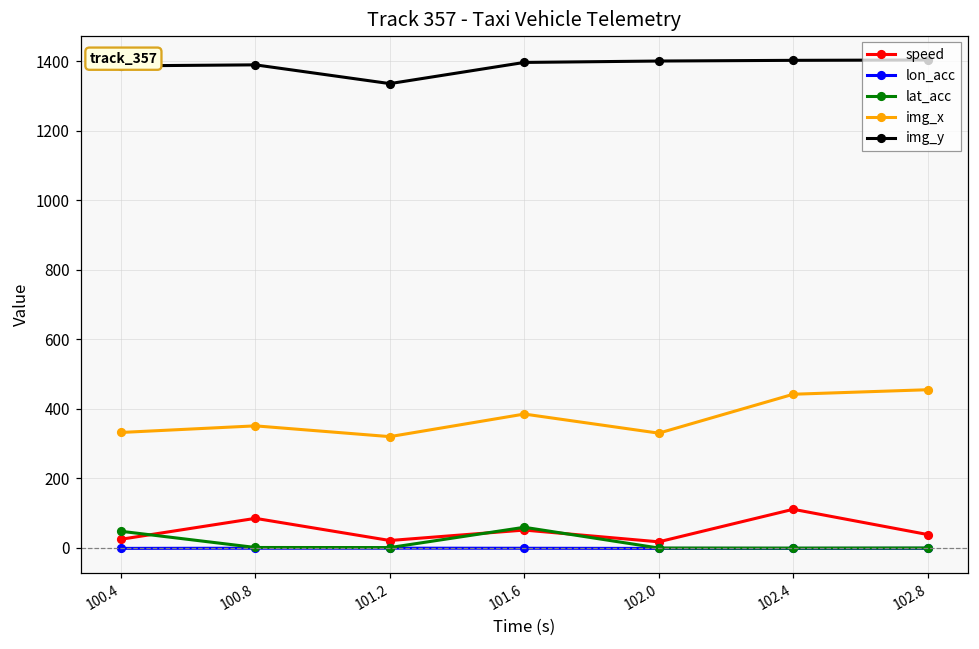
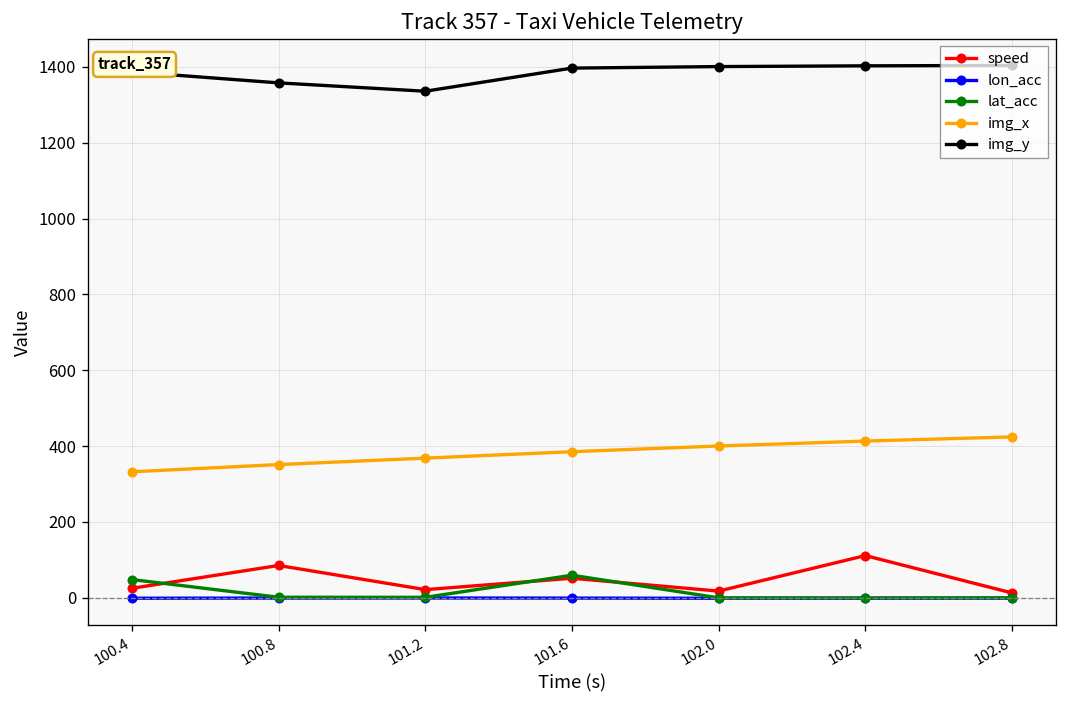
  {
    "speed": {
      "100.4": 20,
      "100.8": 80,
      "101.2": 20,
      "101.6": 50,
      "102.0": 20,
      "102.4": 110,
-     "102.8": 40
+     "102.8": 10
    },
    "lon_acc": {
      "100.4": 0,
      "101.6": 0
    },
    "lat_acc": {
      "100.4": 50,
      "101.6": 60
    },
    "img_x": {
      "100.4": 330,
      "100.8": 350,
-     "101.2": 320,
+     "101.2": 370,
      "101.6": 390,
-     "102.0": 330,
-     "102.4": 440,
-     "102.8": 460
+     "102.0": 400,
+     "102.4": 410,
+     "102.8": 420
    },
    "img_y": {
-     "100.8": 1390,
+     "100.8": 1360,
      "101.2": 1340,
      "101.6": 1400,
      "102.0": 1400,
      "102.4": 1400
    }
  }
